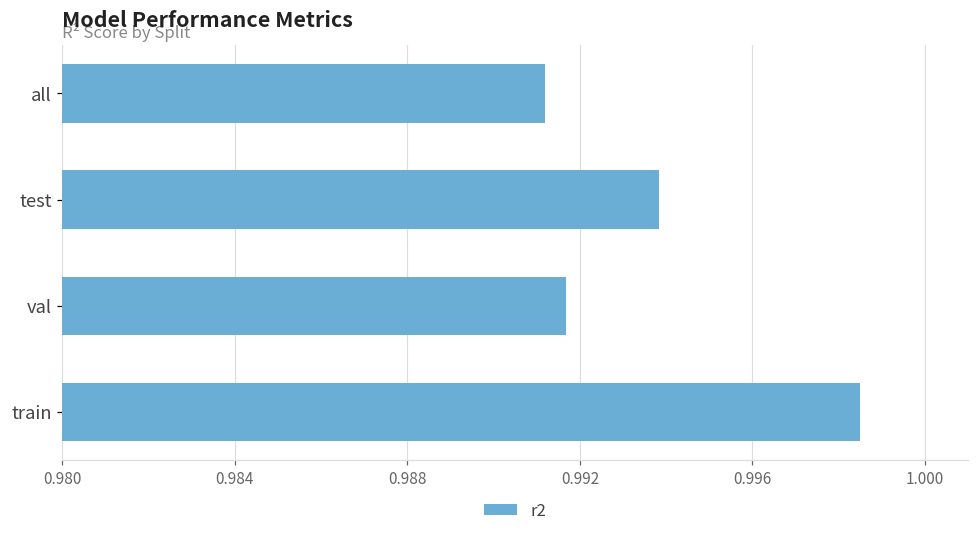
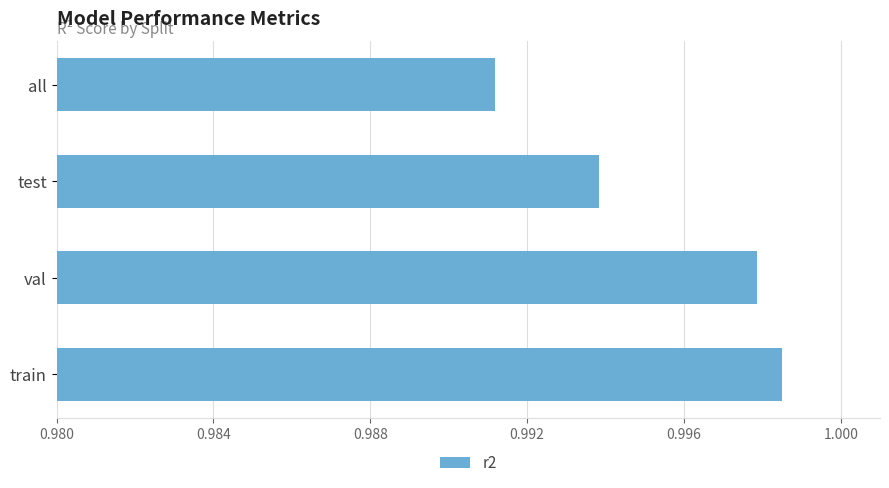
  {
    "all": 0.9912,
    "test": 0.9938,
-   "val": 0.9917,
+   "val": 0.9979,
    "train": 0.9985
  }
